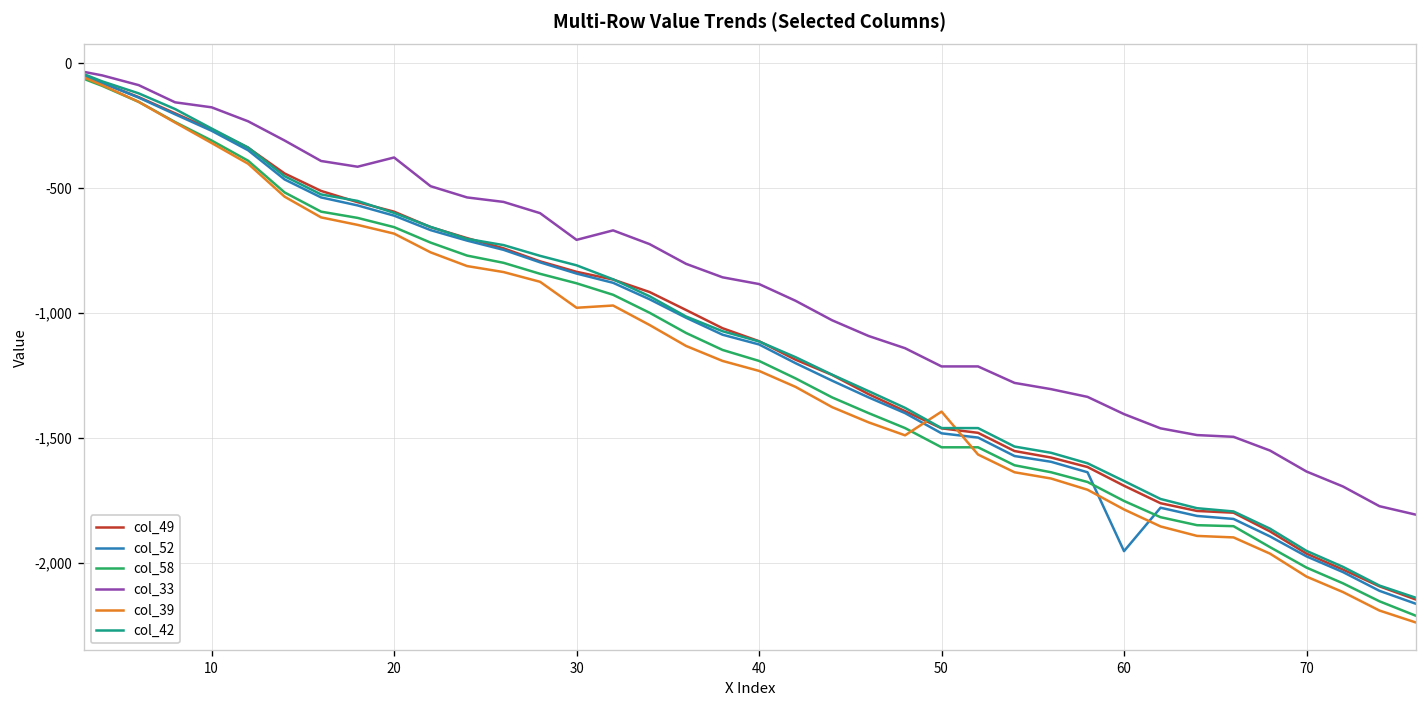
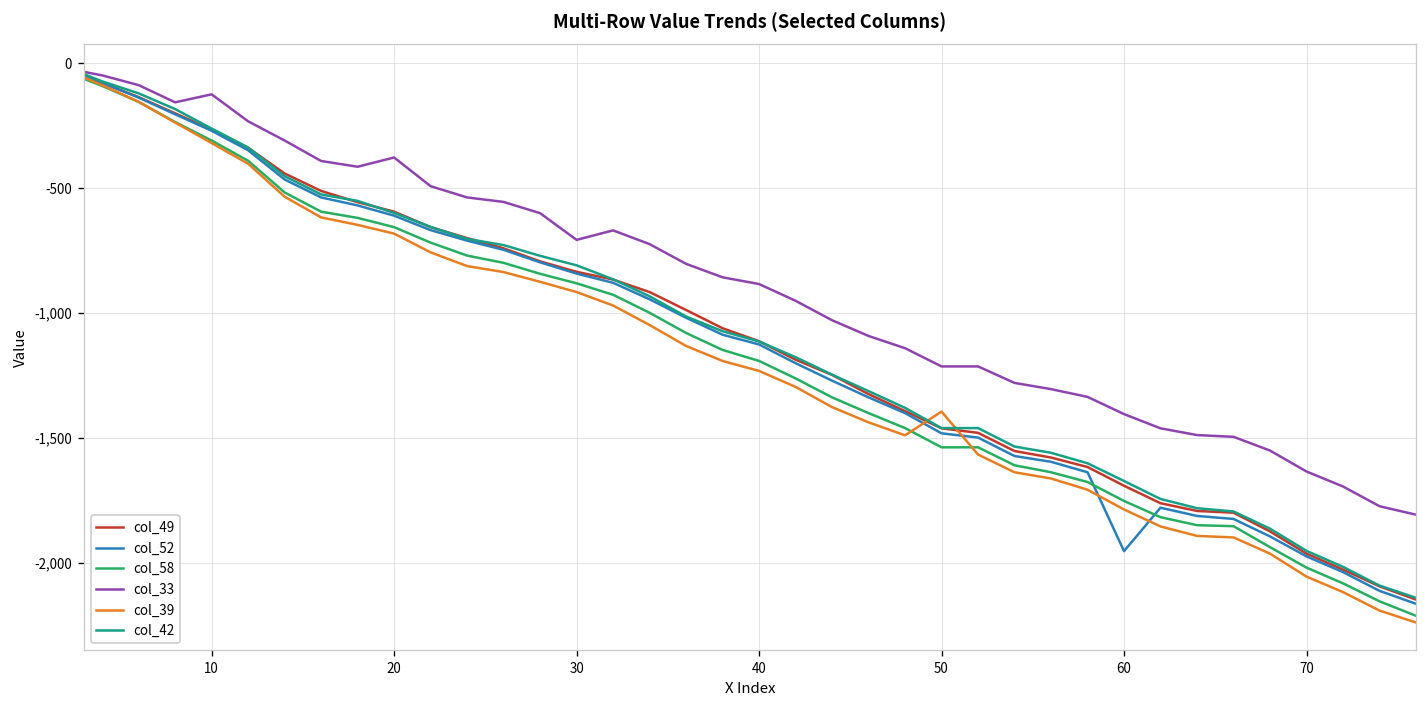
  {
    "col_49": {
      "60": "-1,690"
    },
    "col_52": {
      "50": "-1,480",
      "60": "-1,950"
    },
    "col_33": {
-     "10": "-180",
+     "10": "-120",
      "20": "-380",
      "30": "-710",
      "40": "-880",
      "50": "-1,210",
      "60": "-1,410",
      "70": "-1,640"
    },
    "col_39": {
      "20": "-680",
-     "30": "-980",
+     "30": "-920",
      "40": "-1,230",
      "50": "-1,400",
      "60": "-1,790",
      "70": "-2,060"
    }
  }
